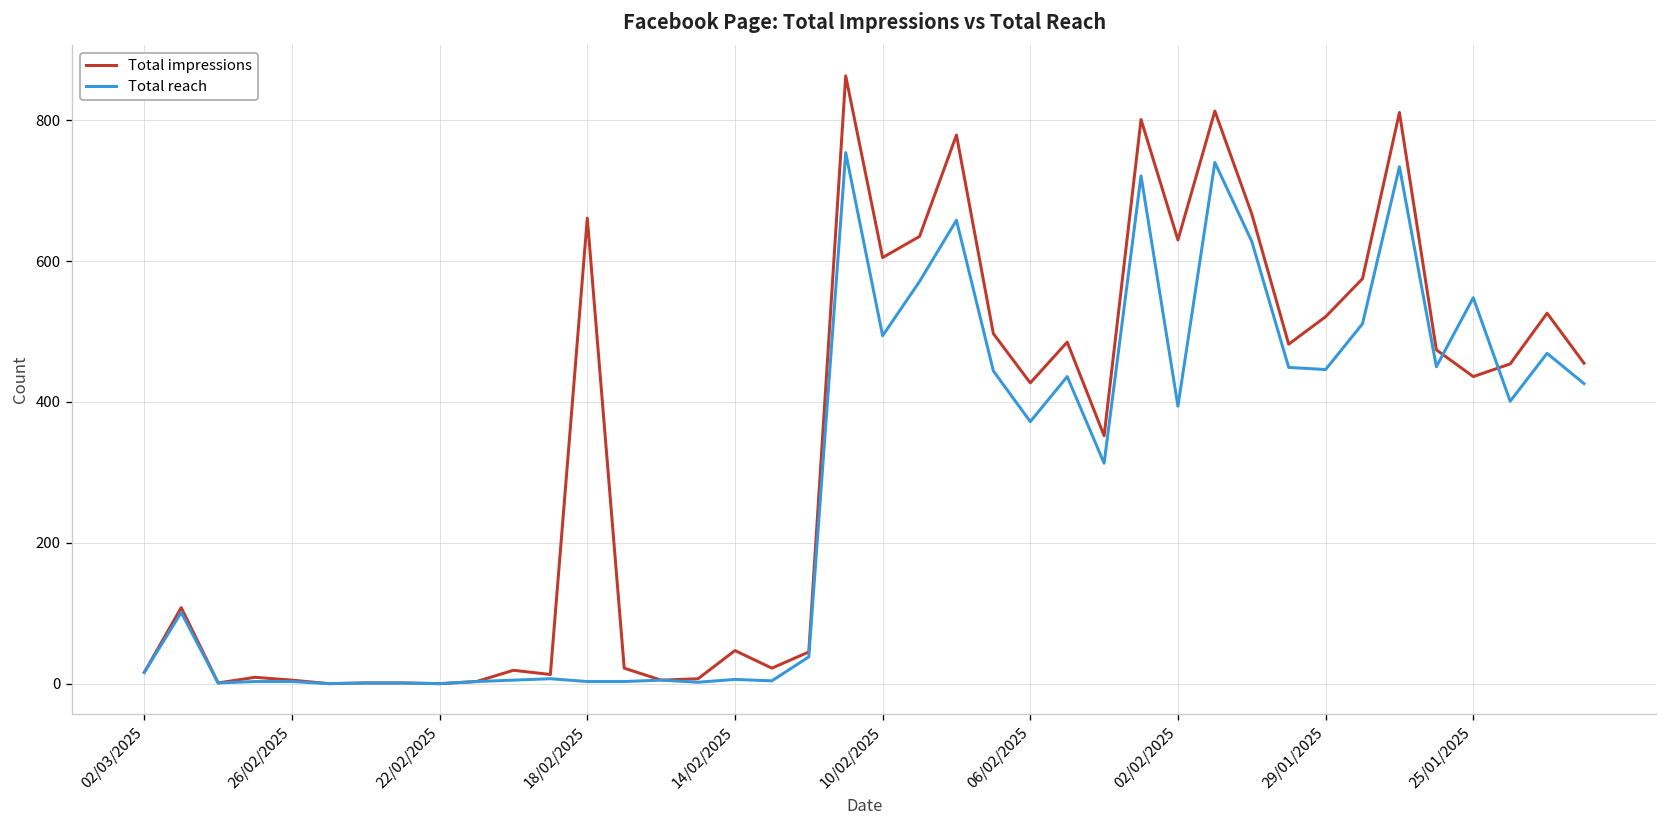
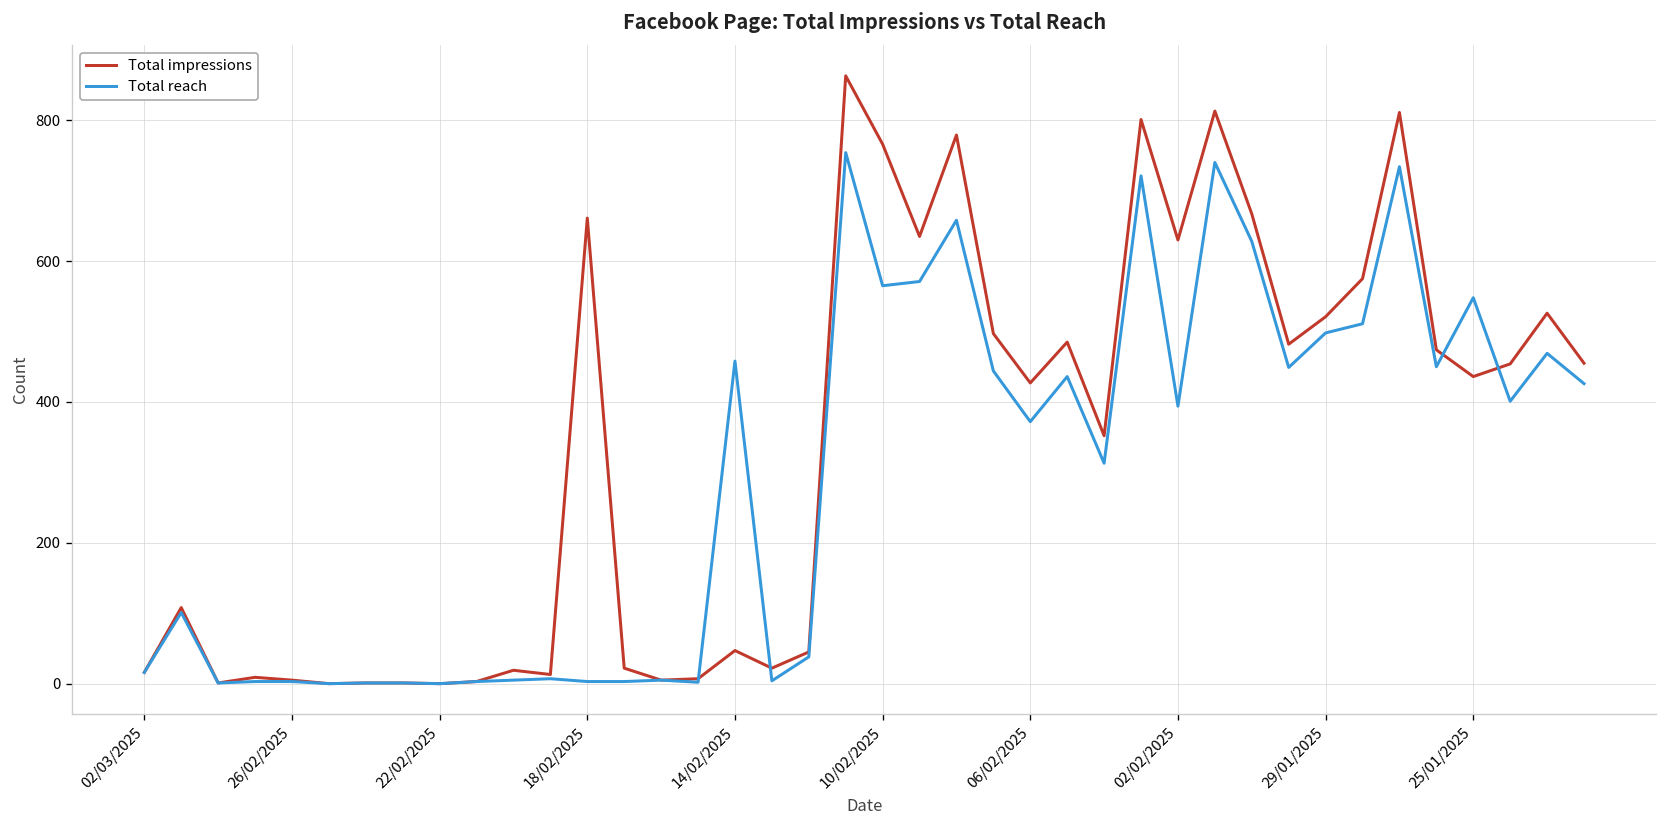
  {
    "Total impressions": {
      "18/02/2025": 660,
      "14/02/2025": 50,
-     "10/02/2025": 610,
+     "10/02/2025": 770,
      "06/02/2025": 430,
      "02/02/2025": 630,
      "29/01/2025": 520,
      "25/01/2025": 440
    },
    "Total reach": {
      "18/02/2025": 0,
-     "14/02/2025": 10,
-     "10/02/2025": 490,
+     "14/02/2025": 460,
+     "10/02/2025": 570,
      "06/02/2025": 370,
      "02/02/2025": 390,
-     "29/01/2025": 450,
+     "29/01/2025": 500,
      "25/01/2025": 550
    }
  }
